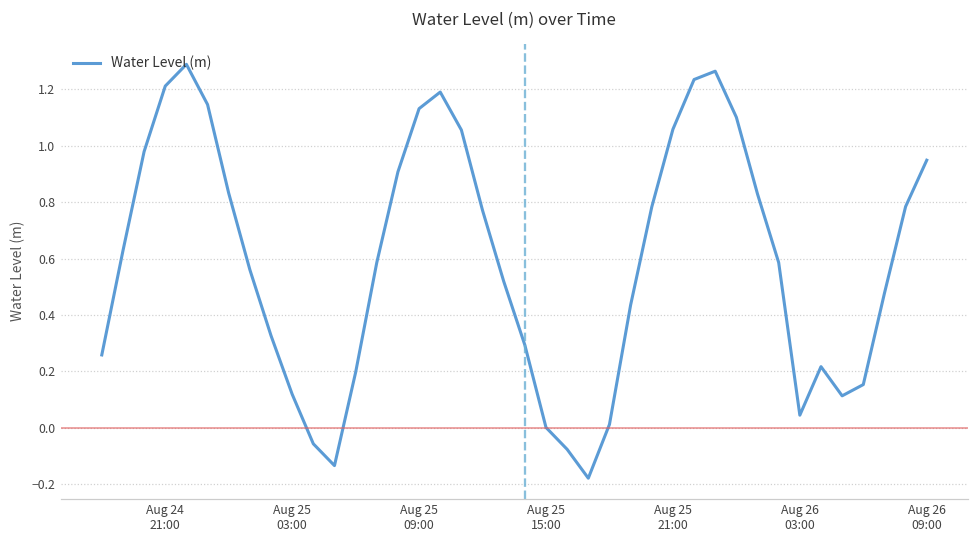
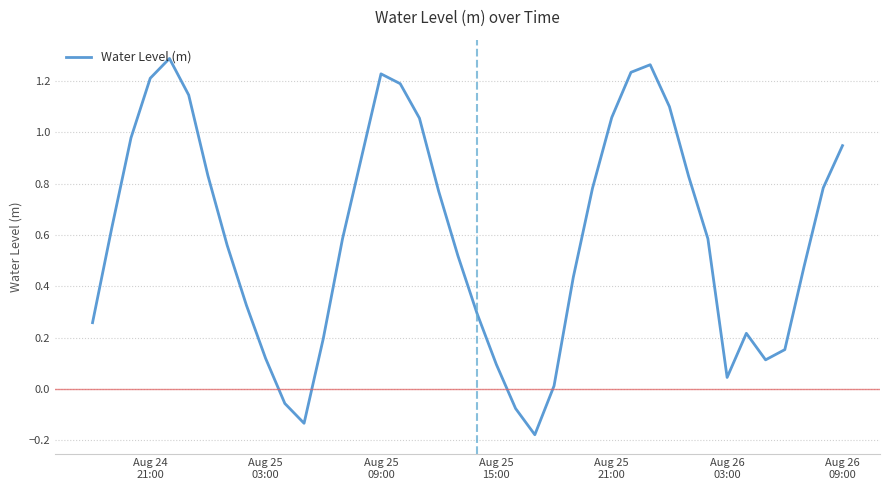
  {
    "Aug 24 21:00": 1.21,
    "Aug 25 03:00": 0.12,
-   "Aug 25 09:00": 1.13,
-   "Aug 25 15:00": 0.00,
+   "Aug 25 09:00": 1.23,
+   "Aug 25 15:00": 0.10,
    "Aug 25 21:00": 1.06,
    "Aug 26 03:00": 0.05,
    "Aug 26 09:00": 0.95
  }
